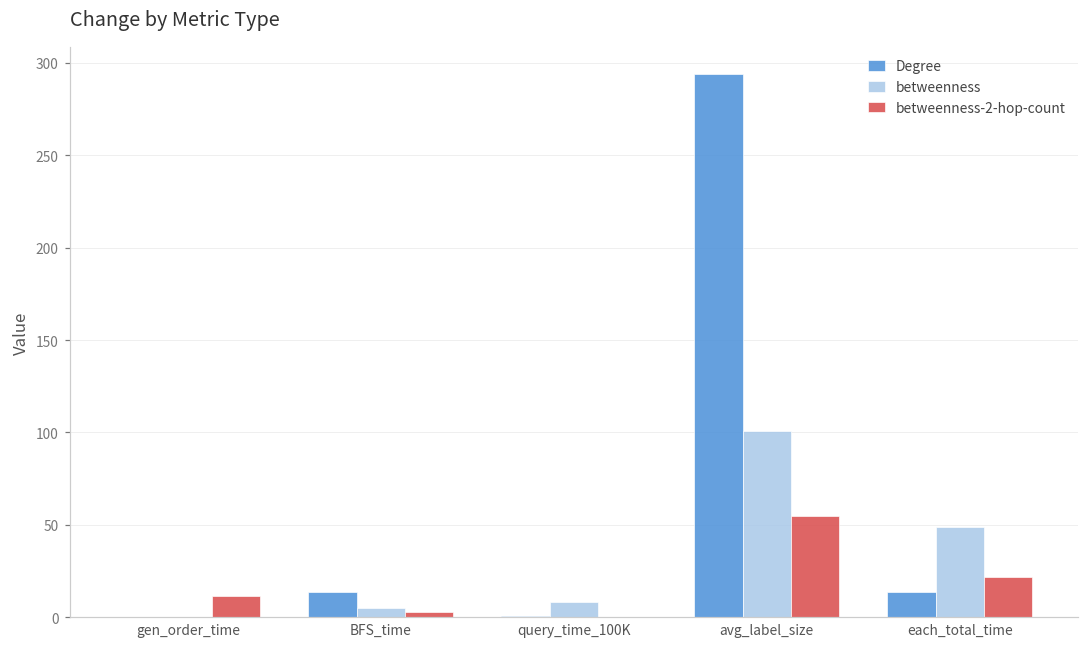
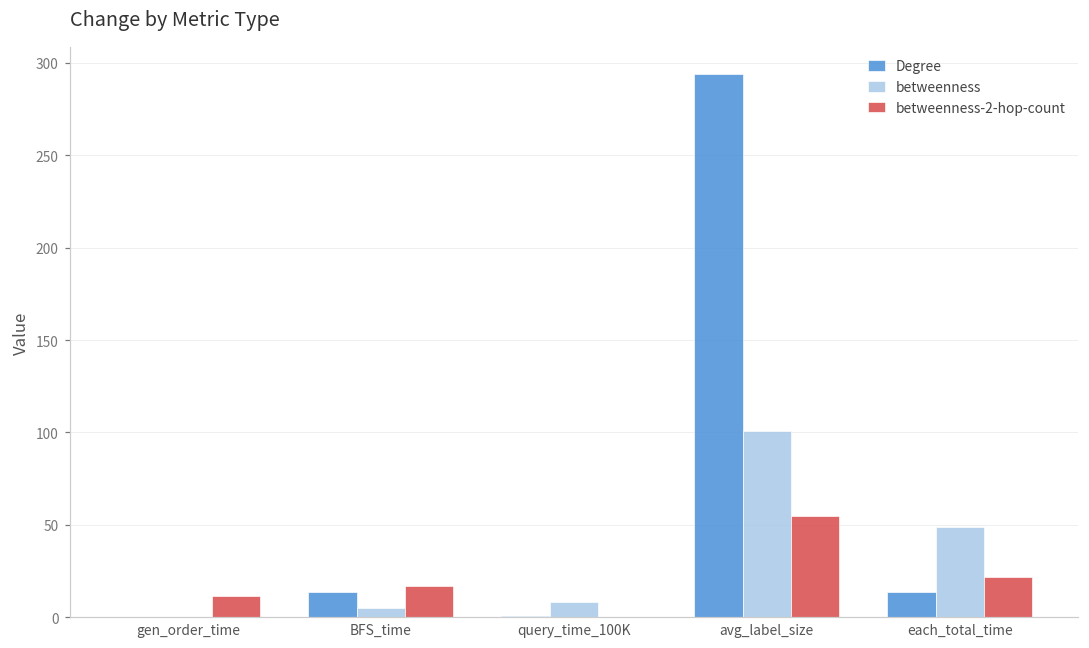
  {
    "Degree": {
      "BFS_time": 14,
      "avg_label_size": 294,
      "each_total_time": 14
    },
    "betweenness": {
      "BFS_time": 5,
      "query_time_100K": 9,
      "avg_label_size": 101,
      "each_total_time": 49
    },
    "betweenness-2-hop-count": {
      "gen_order_time": 12,
-     "BFS_time": 3,
+     "BFS_time": 17,
      "avg_label_size": 55,
      "each_total_time": 22
    }
  }
